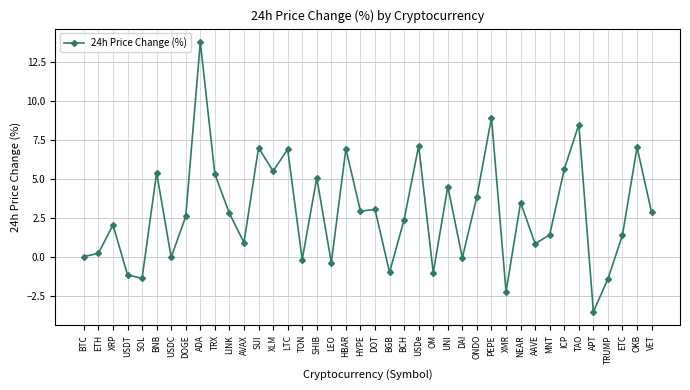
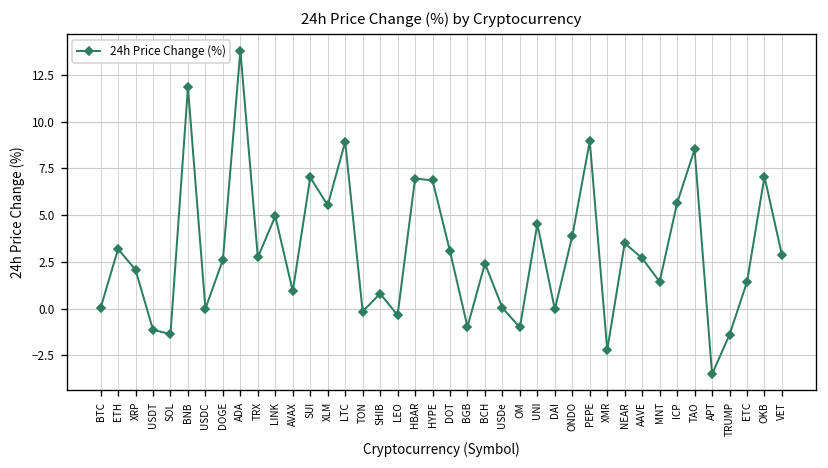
  {
    "BTC": 0.0,
-   "ETH": 0.2,
+   "ETH": 3.2,
    "XRP": 2.1,
    "USDT": -1.1,
    "SOL": -1.4,
-   "BNB": 5.4,
+   "BNB": 11.8,
    "USDC": 0.0,
    "DOGE": 2.6,
    "ADA": 13.8,
-   "TRX": 5.3,
-   "LINK": 2.8,
+   "TRX": 2.7,
+   "LINK": 4.9,
    "AVAX": 0.9,
    "SUI": 7.0,
    "XLM": 5.5,
-   "LTC": 6.9,
+   "LTC": 8.9,
    "TON": -0.2,
-   "SHIB": 5.1,
+   "SHIB": 0.8,
    "LEO": -0.3,
    "HBAR": 7.0,
-   "HYPE": 3.0,
+   "HYPE": 6.9,
    "DOT": 3.1,
    "BGB": -1.0,
    "BCH": 2.4,
-   "USDe": 7.1,
+   "USDe": 0.0,
    "OM": -1.0,
    "UNI": 4.5,
    "DAI": 0.0,
    "ONDO": 3.9,
    "PEPE": 8.9,
    "XMR": -2.2,
    "NEAR": 3.5,
-   "AAVE": 0.9,
+   "AAVE": 2.7,
    "MNT": 1.4,
    "ICP": 5.6,
    "TAO": 8.5,
    "APT": -3.5,
    "TRUMP": -1.4,
    "ETC": 1.4,
    "OKB": 7.1,
    "VET": 2.9
  }
